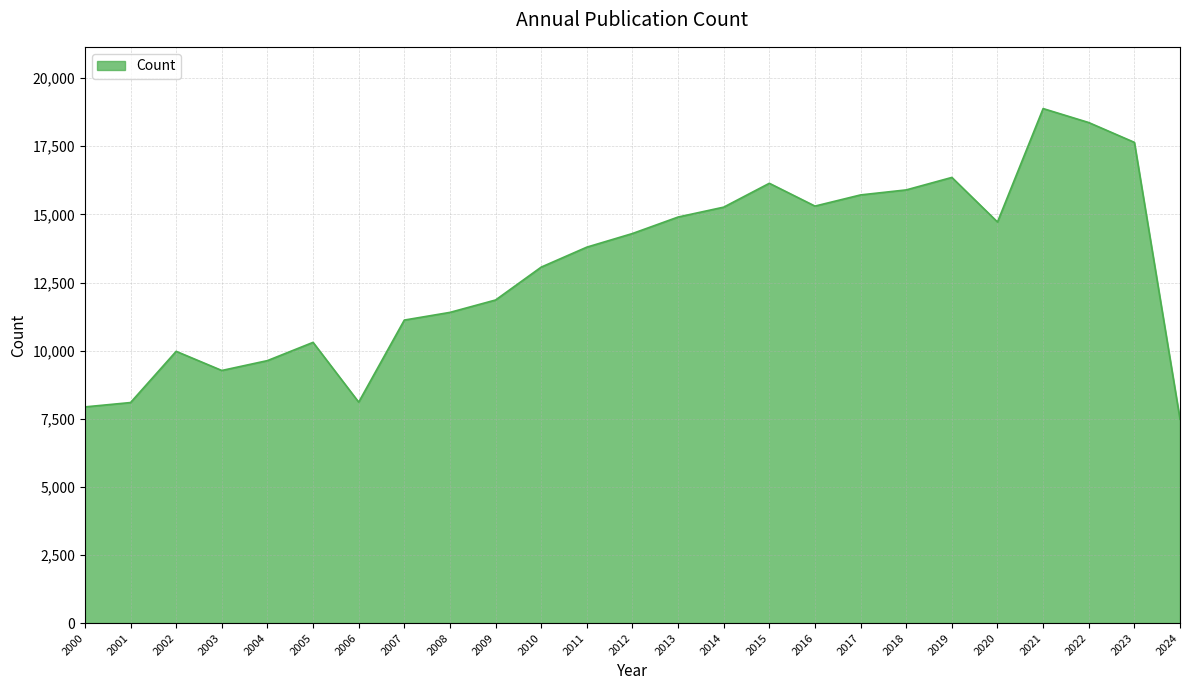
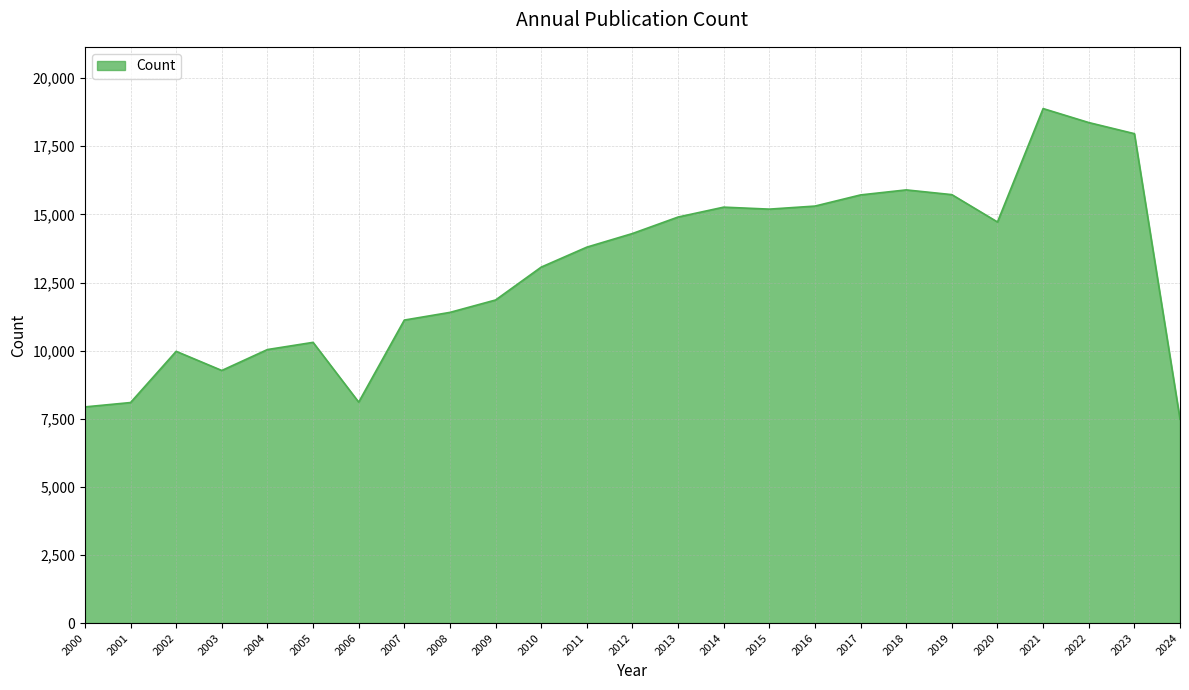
  {
    "2000": "7,900",
    "2001": "8,100",
    "2002": "10,000",
    "2003": "9,300",
-   "2004": "9,600",
+   "2004": "10,000",
    "2005": "10,300",
    "2006": "8,100",
    "2007": "11,100",
    "2008": "11,400",
    "2009": "11,900",
    "2010": "13,100",
    "2011": "13,800",
    "2012": "14,300",
    "2013": "14,900",
    "2014": "15,300",
-   "2015": "16,100",
+   "2015": "15,200",
    "2016": "15,300",
    "2017": "15,700",
    "2018": "15,900",
-   "2019": "16,400",
+   "2019": "15,700",
    "2020": "14,700",
    "2021": "18,900",
    "2022": "18,400",
-   "2023": "17,600",
+   "2023": "18,000",
    "2024": "7,500"
  }
